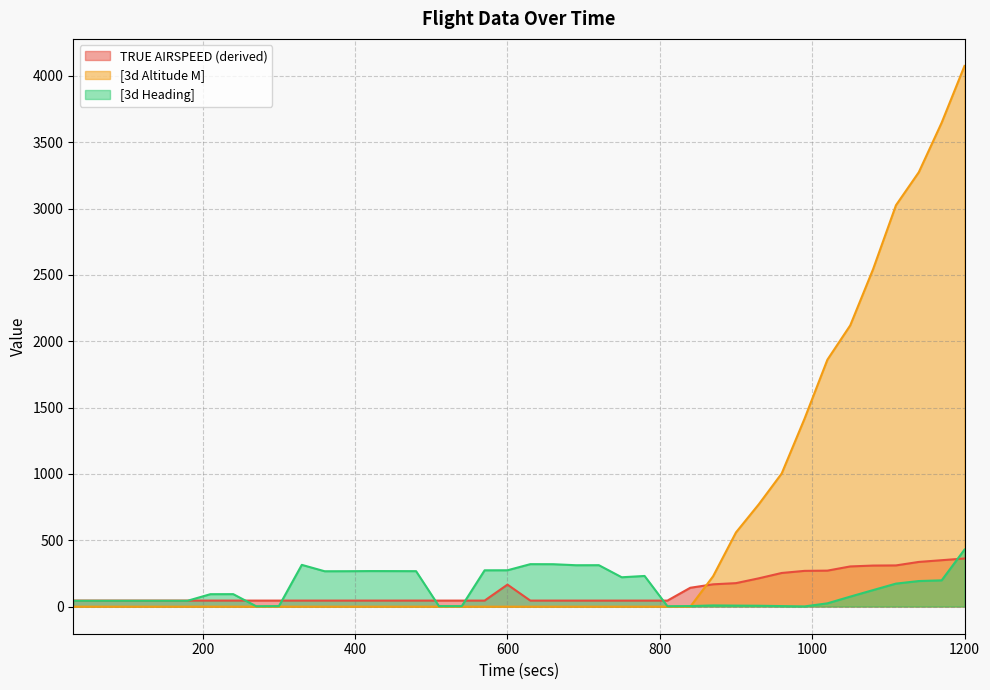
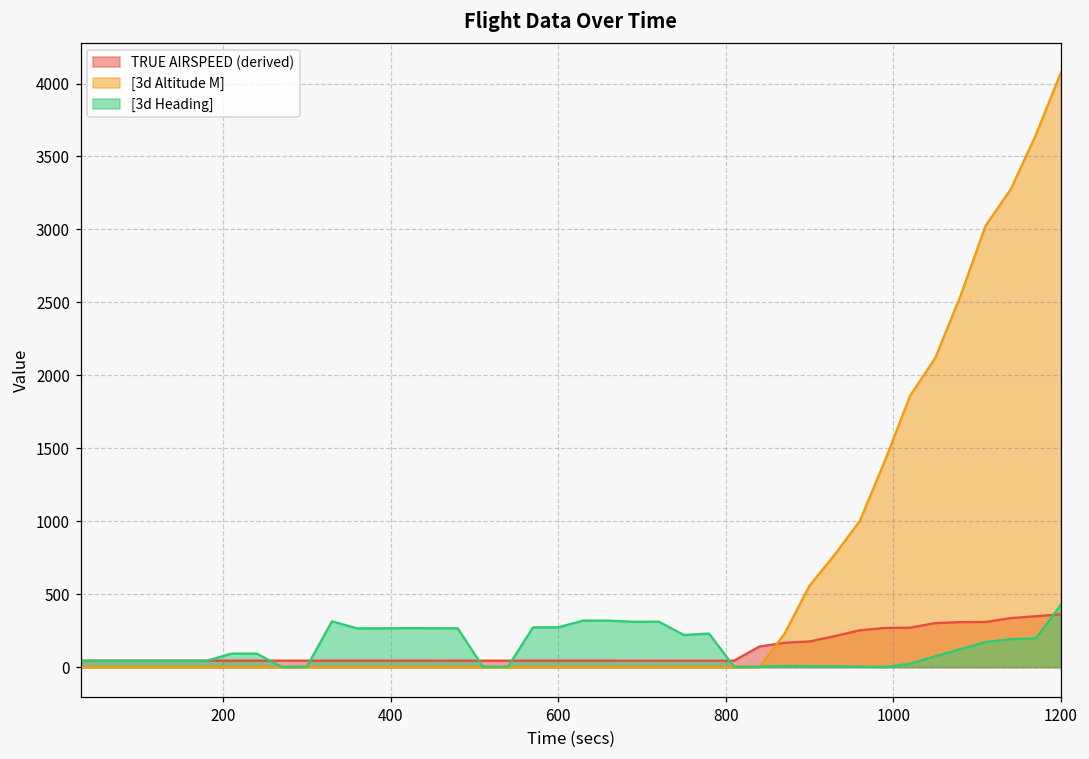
  {
    "TRUE AIRSPEED (derived)": {
-     "600": 170,
+     "600": 40,
      "1200": 360
    },
    "[3d Heading]": {
      "600": 270,
      "1200": 430
    }
  }
